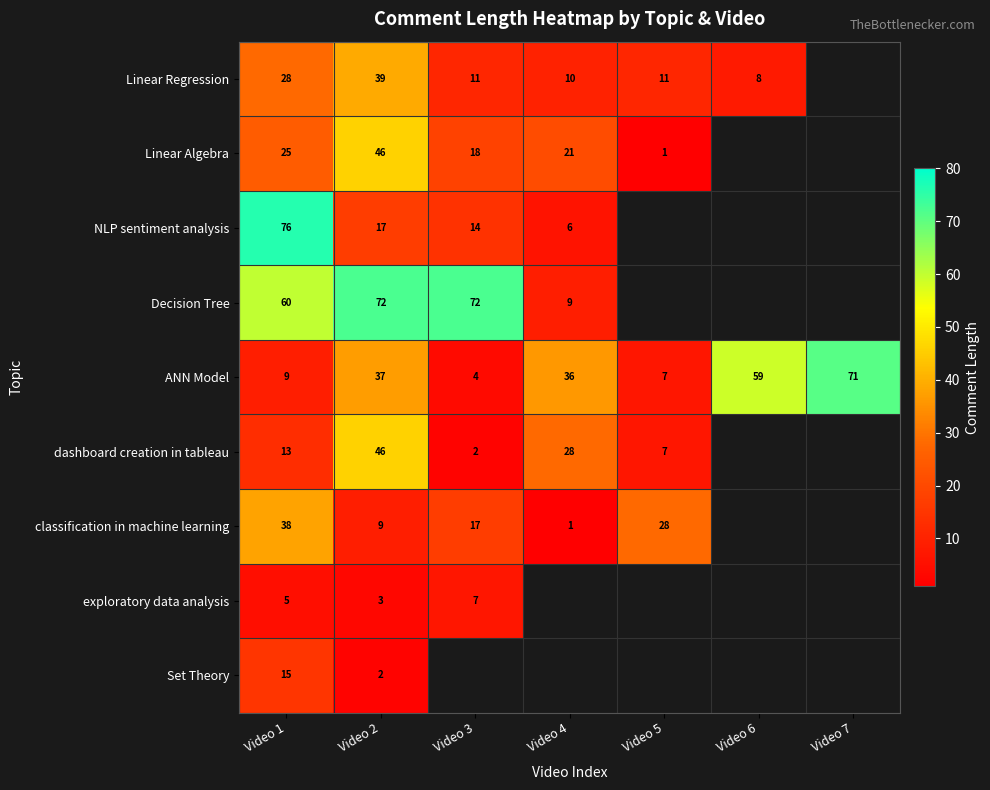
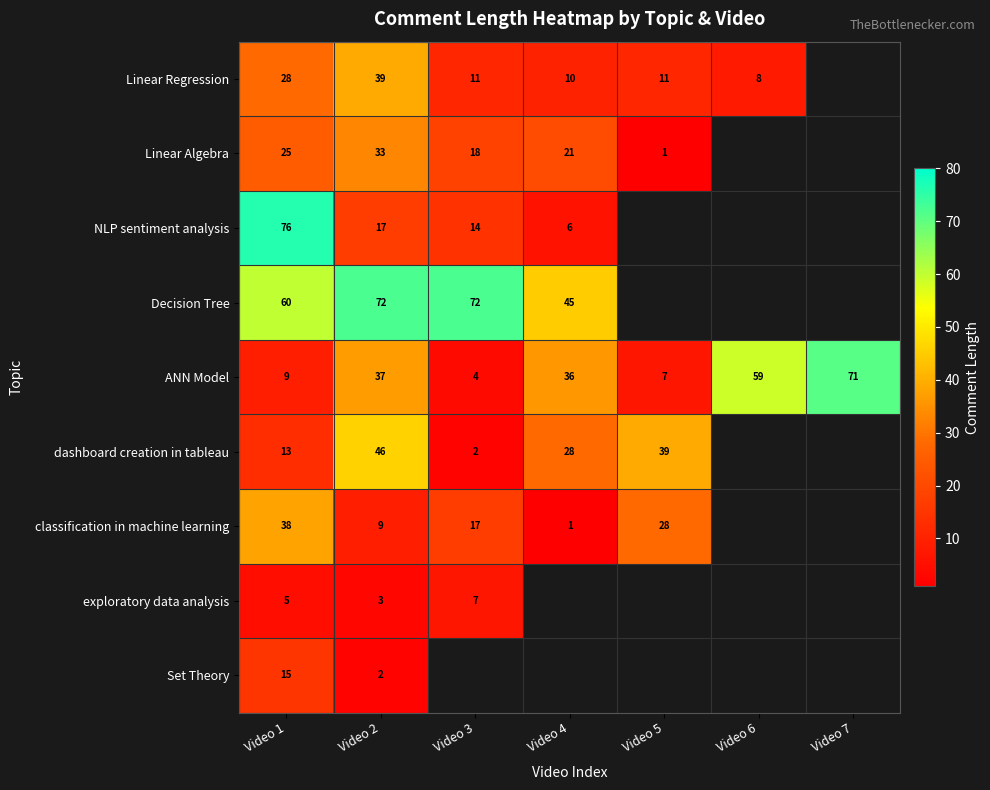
  {
    "Linear Regression": {
      "Video 1": 28,
      "Video 2": 39,
      "Video 3": 11,
      "Video 4": 10,
      "Video 5": 11,
      "Video 6": 8
    },
    "Linear Algebra": {
      "Video 1": 25,
-     "Video 2": 46,
+     "Video 2": 33,
      "Video 3": 18,
      "Video 4": 21,
      "Video 5": 1
    },
    "NLP sentiment analysis": {
      "Video 1": 76,
      "Video 2": 17,
      "Video 3": 14,
      "Video 4": 6
    },
    "Decision Tree": {
      "Video 1": 60,
      "Video 2": 72,
      "Video 3": 72,
-     "Video 4": 9
+     "Video 4": 45
    },
    "ANN Model": {
      "Video 1": 9,
      "Video 2": 37,
      "Video 3": 4,
      "Video 4": 36,
      "Video 5": 7,
      "Video 6": 59,
      "Video 7": 71
    },
    "dashboard creation in tableau": {
      "Video 1": 13,
      "Video 2": 46,
      "Video 3": 2,
      "Video 4": 28,
-     "Video 5": 7
+     "Video 5": 39
    },
    "classification in machine learning": {
      "Video 1": 38,
      "Video 2": 9,
      "Video 3": 17,
      "Video 4": 1,
      "Video 5": 28
    },
    "exploratory data analysis": {
      "Video 1": 5,
      "Video 2": 3,
      "Video 3": 7
    },
    "Set Theory": {
      "Video 1": 15,
      "Video 2": 2
    }
  }
